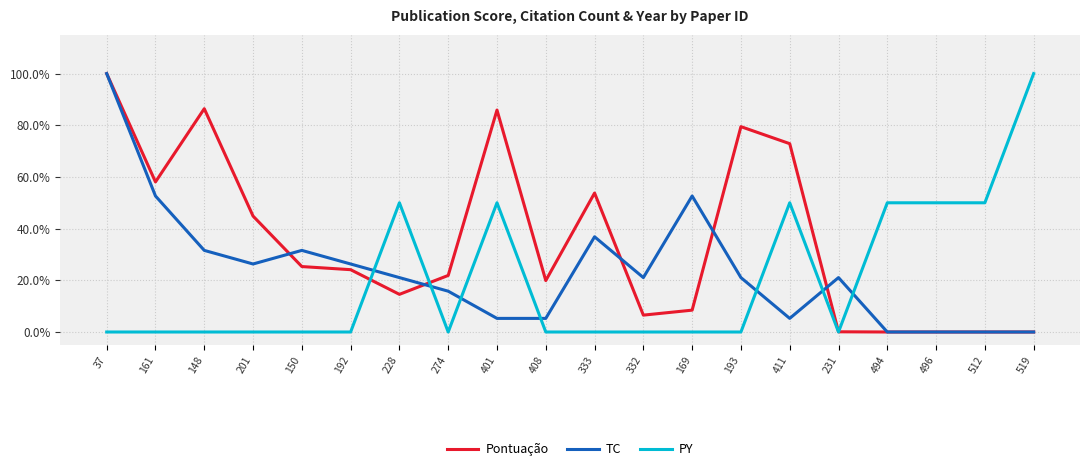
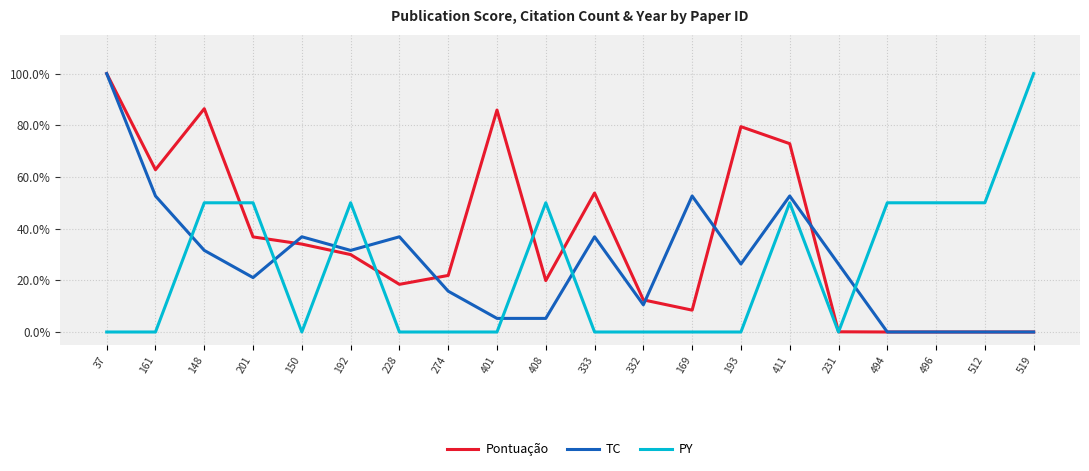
  {
    "Pontuação": {
-     "161": "58%",
+     "161": "63%",
      "148": "86%",
-     "201": "45%",
-     "150": "25%",
-     "192": "24%",
-     "228": "15%",
+     "201": "37%",
+     "150": "34%",
+     "192": "30%",
+     "228": "18%",
      "274": "22%",
      "401": "86%",
      "408": "20%",
      "333": "54%",
-     "332": "7%",
+     "332": "12%",
      "169": "8%",
      "193": "79%",
      "411": "73%"
    },
    "TC": {
      "161": "53%",
      "148": "32%",
-     "201": "26%",
-     "150": "32%",
-     "192": "26%",
-     "228": "21%",
+     "201": "21%",
+     "150": "37%",
+     "192": "32%",
+     "228": "37%",
      "274": "16%",
      "401": "5%",
      "408": "5%",
      "333": "37%",
-     "332": "21%",
+     "332": "11%",
      "169": "53%",
-     "193": "21%",
-     "411": "5%",
-     "231": "21%"
+     "193": "26%",
+     "411": "53%",
+     "231": "26%"
    },
    "PY": {
      "37": "0%",
      "161": "0%",
-     "148": "0%",
-     "201": "0%",
+     "148": "50%",
+     "201": "50%",
      "150": "0%",
-     "192": "0%",
-     "228": "50%",
+     "192": "50%",
+     "228": "0%",
      "274": "0%",
-     "401": "50%",
-     "408": "0%",
+     "401": "0%",
+     "408": "50%",
      "333": "0%",
      "332": "0%",
      "169": "0%",
      "193": "0%",
      "411": "50%",
      "494": "50%",
      "496": "50%",
      "512": "50%",
      "519": "100%"
    }
  }
